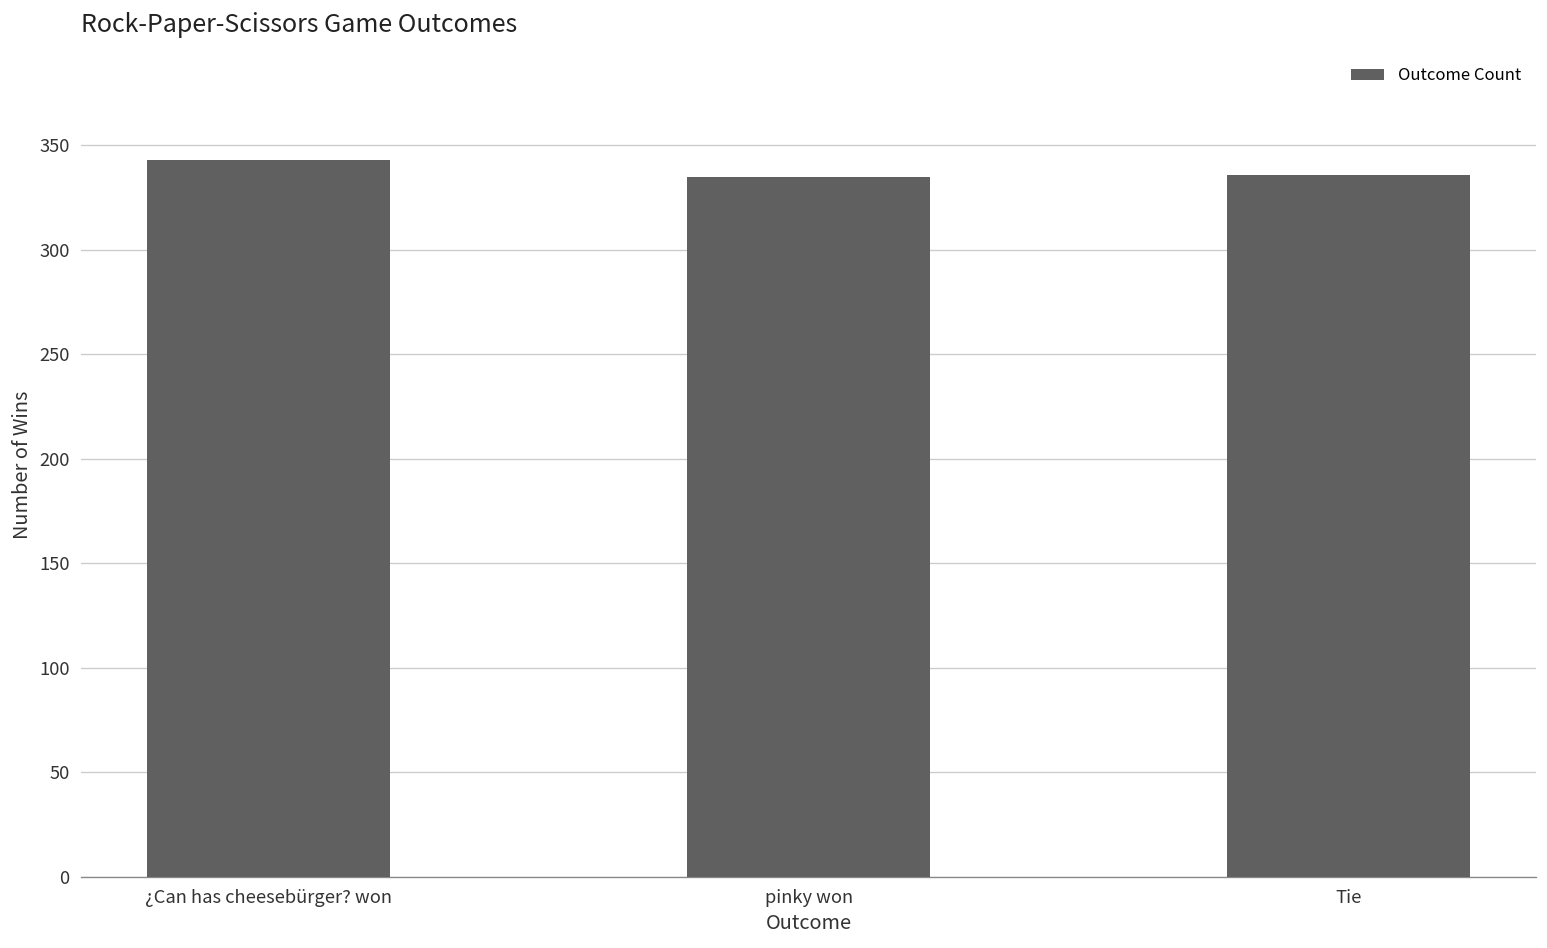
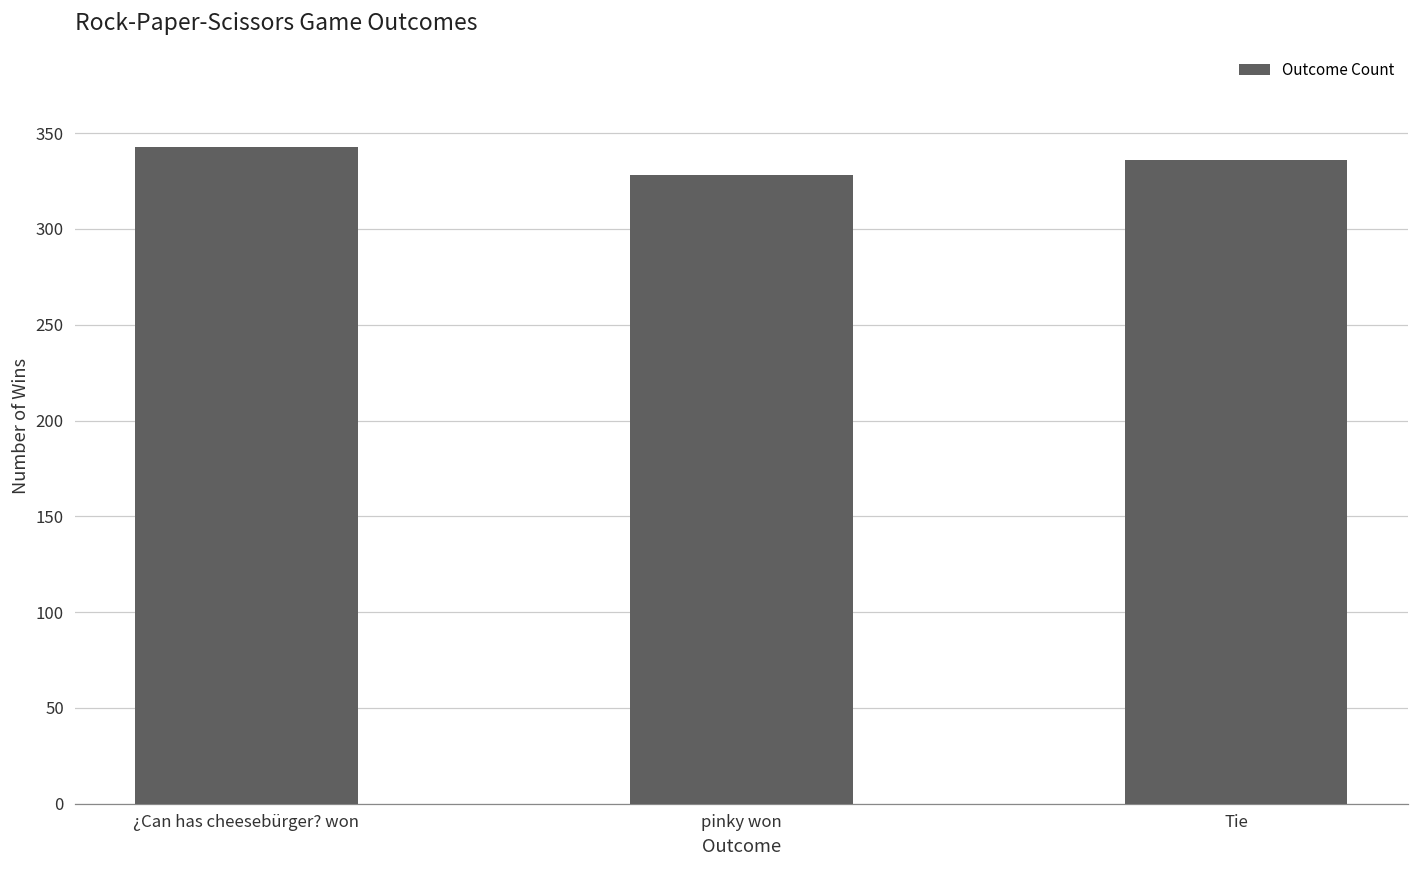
  {
    "¿Can has cheesebürger? won": 343,
-   "pinky won": 335,
+   "pinky won": 328,
    "Tie": 336
  }
